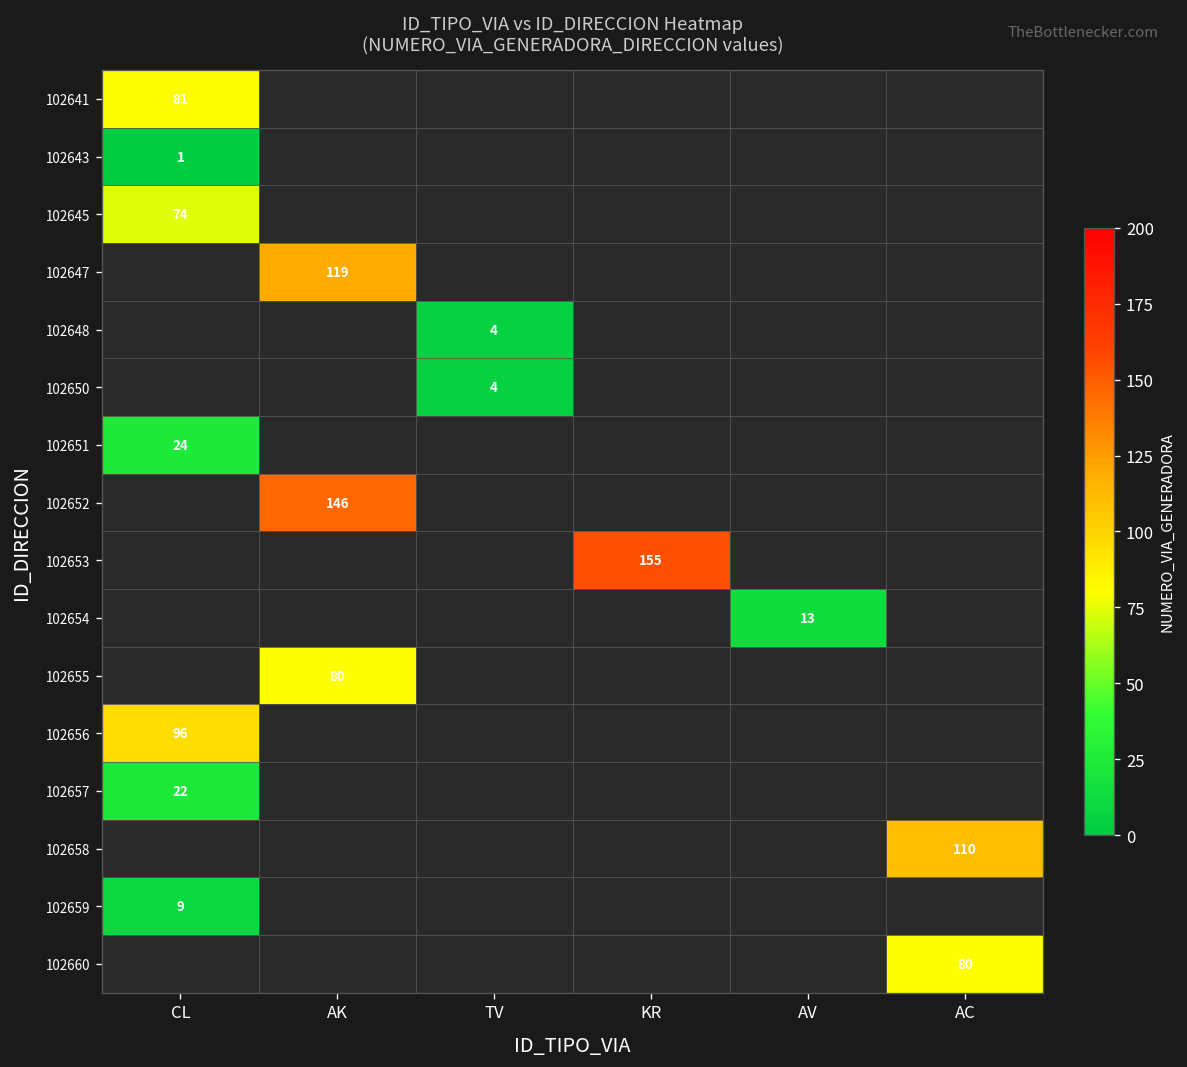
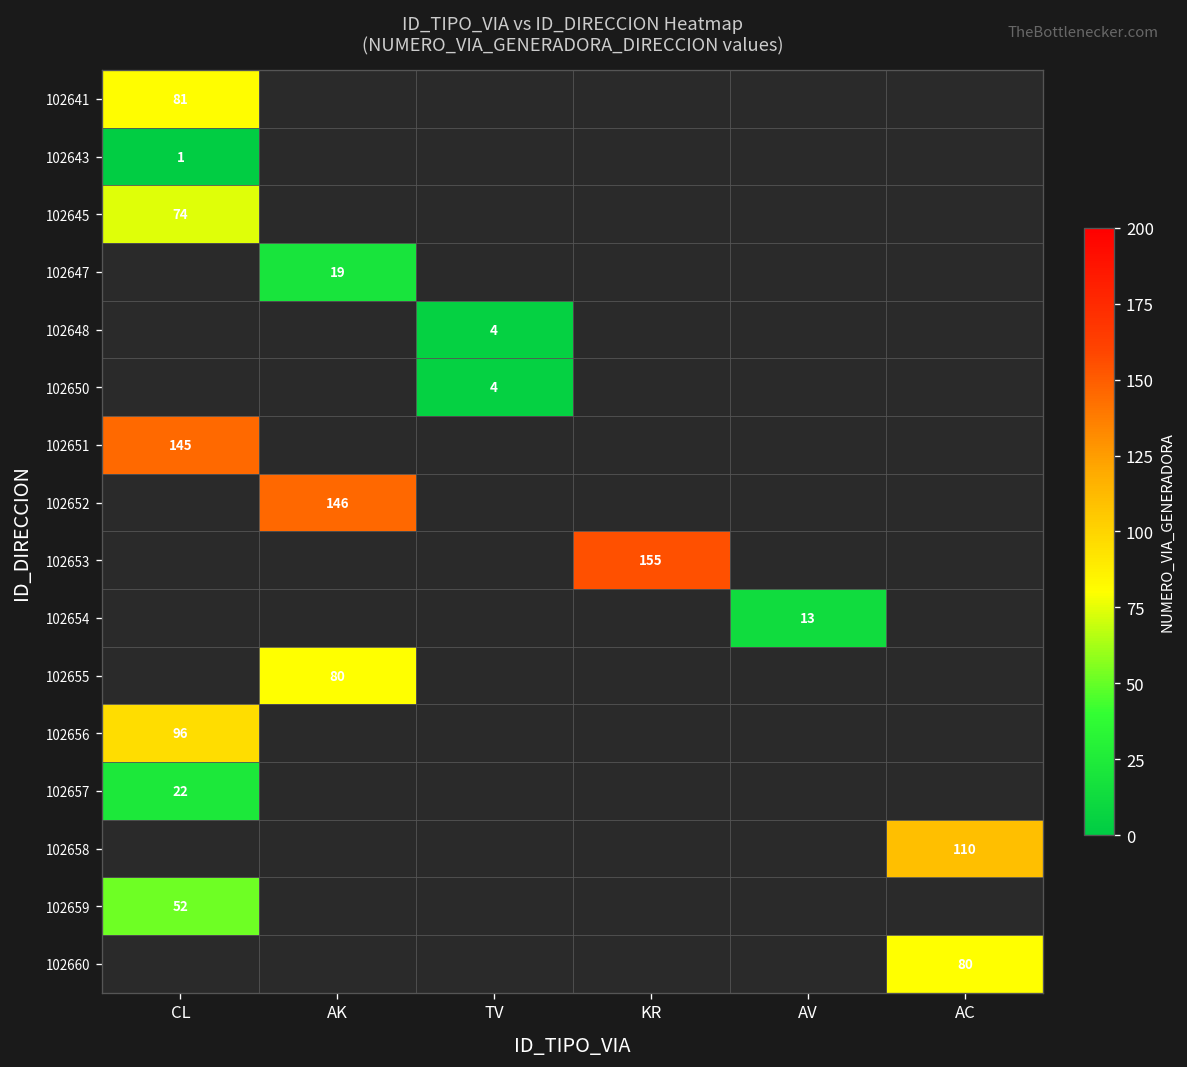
  {
    "102641": {
      "CL": 81
    },
    "102643": {
      "CL": 1
    },
    "102645": {
      "CL": 74
    },
    "102647": {
-     "AK": 119
+     "AK": 19
    },
    "102648": {
      "TV": 4
    },
    "102650": {
      "TV": 4
    },
    "102651": {
-     "CL": 24
+     "CL": 145
    },
    "102652": {
      "AK": 146
    },
    "102653": {
      "KR": 155
    },
    "102654": {
      "AV": 13
    },
    "102655": {
      "AK": 80
    },
    "102656": {
      "CL": 96
    },
    "102657": {
      "CL": 22
    },
    "102658": {
      "AC": 110
    },
    "102659": {
-     "CL": 9
+     "CL": 52
    },
    "102660": {
      "AC": 80
    }
  }
